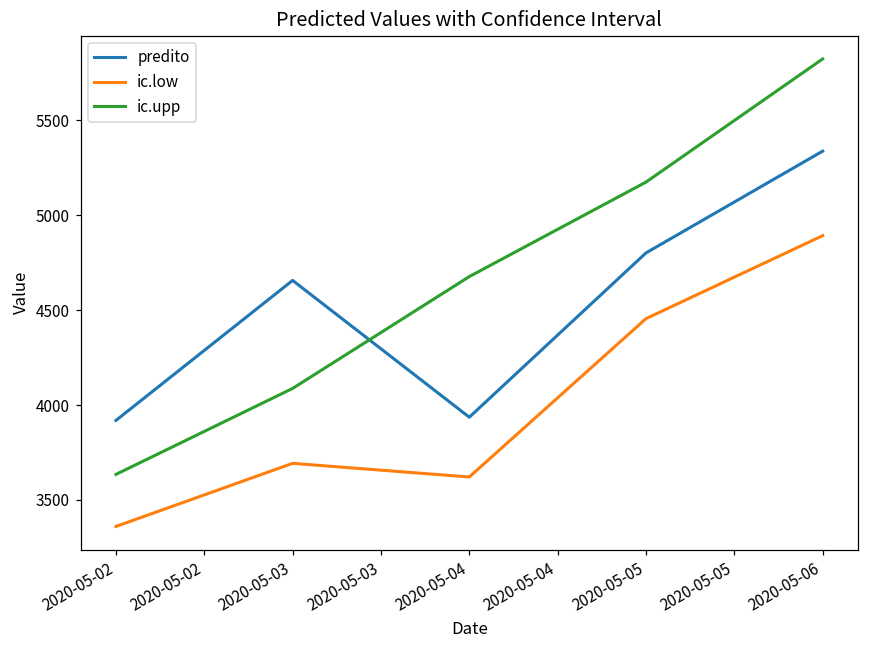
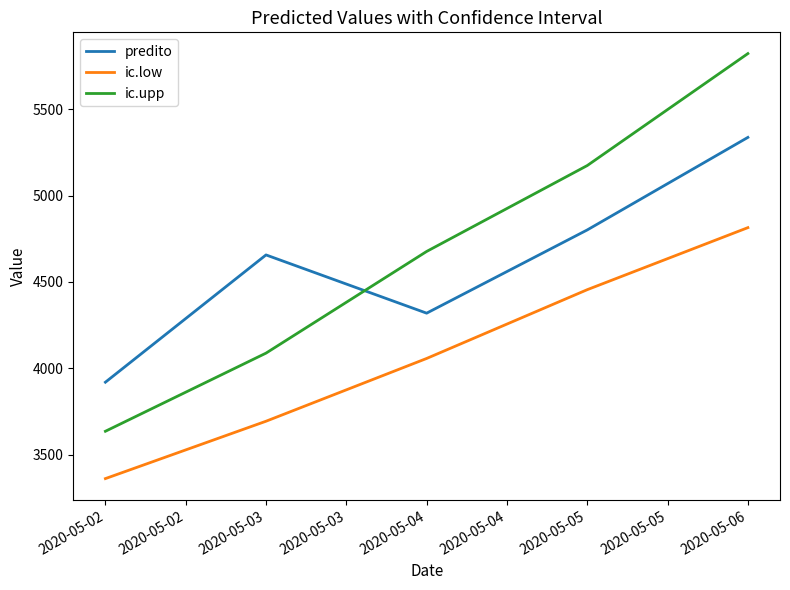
  {
    "predito": {
      "2020-05-02": 3920,
      "2020-05-03": 4660,
-     "2020-05-04": 3940,
+     "2020-05-04": 4320,
      "2020-05-05": 4800,
      "2020-05-06": 5340
    },
    "ic.low": {
      "2020-05-02": 3360,
      "2020-05-03": 3690,
-     "2020-05-04": 3620,
+     "2020-05-04": 4060,
      "2020-05-05": 4460,
-     "2020-05-06": 4890
+     "2020-05-06": 4810
    },
    "ic.upp": {
      "2020-05-02": 3630,
      "2020-05-03": 4090,
      "2020-05-04": 4680,
      "2020-05-05": 5170,
      "2020-05-06": 5820
    }
  }
